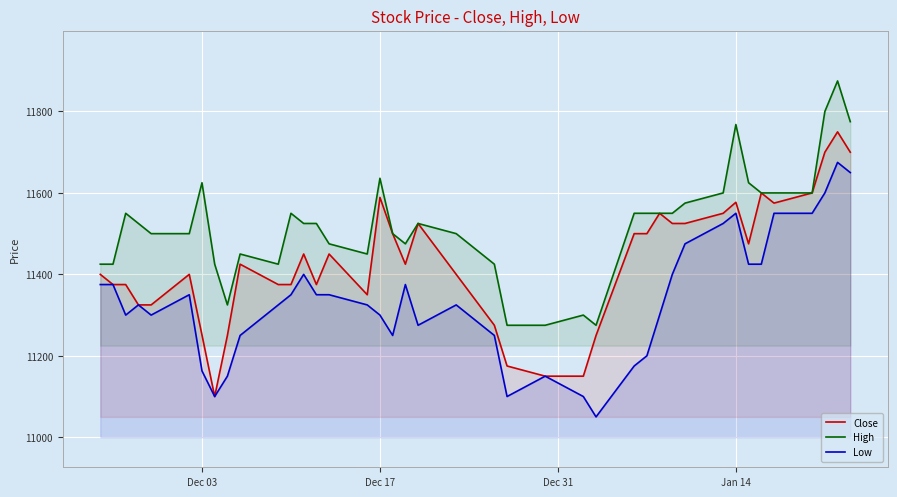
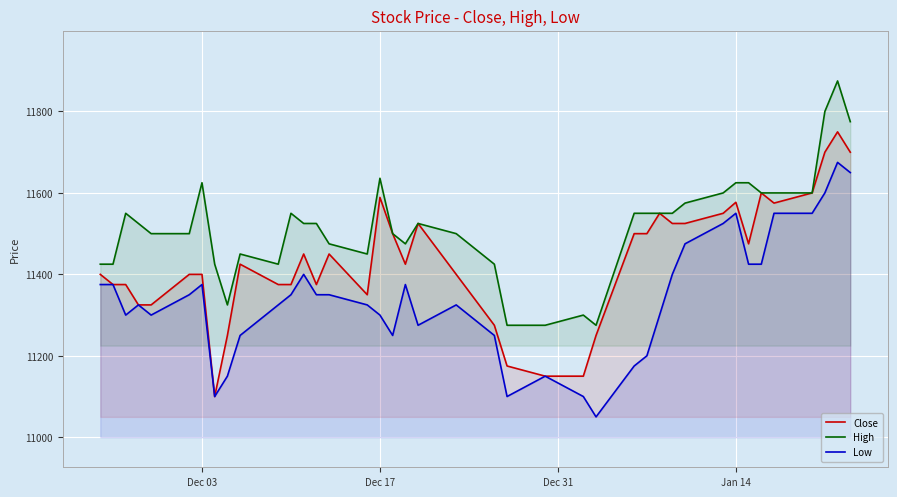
  {
    "Close": {
-     "Dec 03": 11250,
+     "Dec 03": 11400,
      "Dec 17": 11590,
      "Jan 14": 11580
    },
    "High": {
      "Dec 03": 11630,
      "Dec 17": 11640,
-     "Jan 14": 11770
+     "Jan 14": 11630
    },
    "Low": {
-     "Dec 03": 11160,
+     "Dec 03": 11380,
      "Dec 17": 11300,
      "Jan 14": 11550
    }
  }
